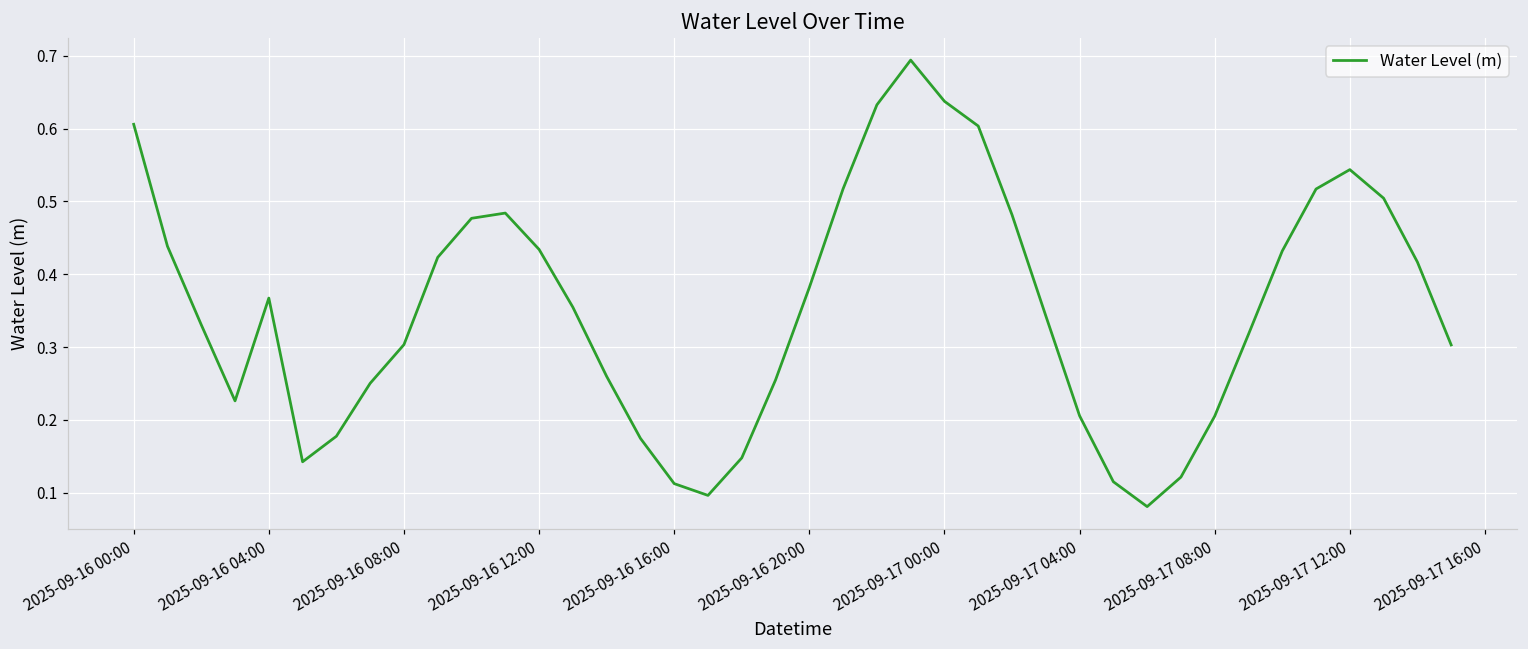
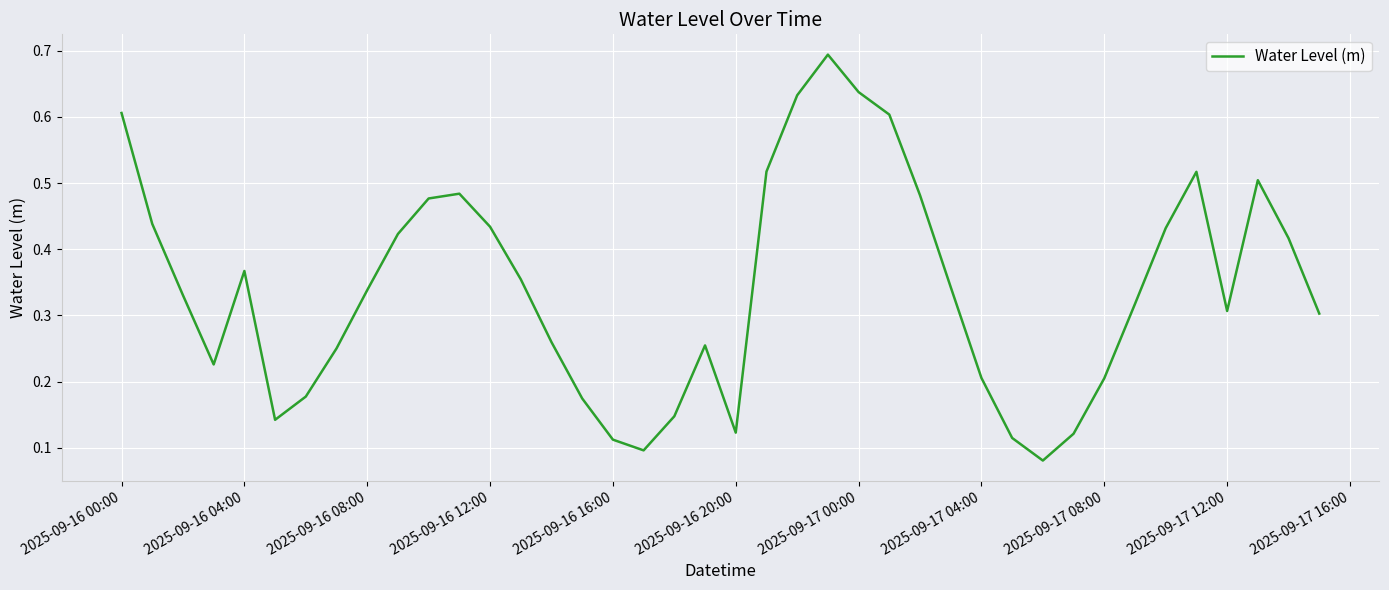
  {
    "2025-09-16 00:00": 0.61,
    "2025-09-16 04:00": 0.37,
-   "2025-09-16 08:00": 0.30,
+   "2025-09-16 08:00": 0.34,
    "2025-09-16 12:00": 0.43,
    "2025-09-16 16:00": 0.11,
-   "2025-09-16 20:00": 0.38,
+   "2025-09-16 20:00": 0.12,
    "2025-09-17 00:00": 0.64,
    "2025-09-17 04:00": 0.21,
    "2025-09-17 08:00": 0.21,
-   "2025-09-17 12:00": 0.54
+   "2025-09-17 12:00": 0.31
  }
